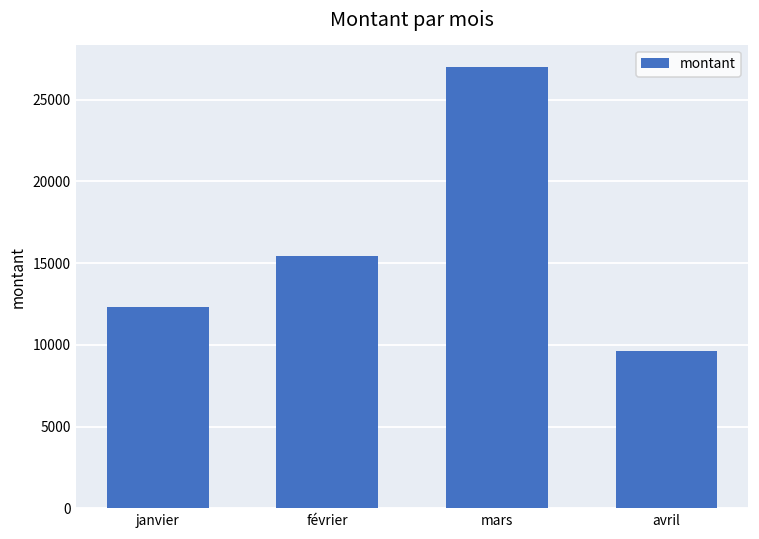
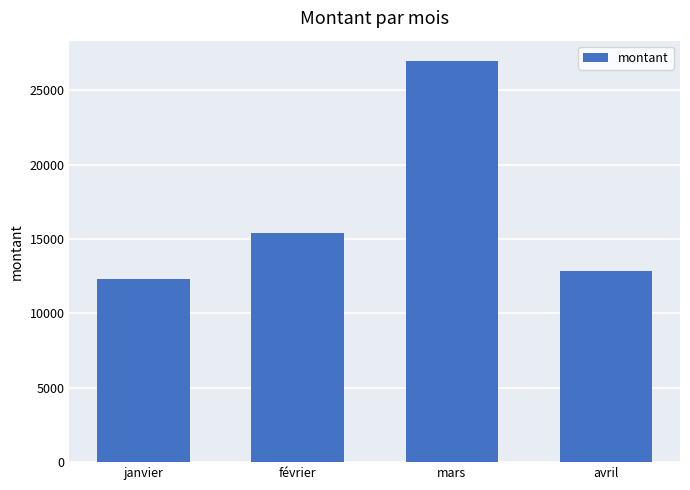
  {
    "janvier": 12300,
    "février": 15400,
    "mars": 27000,
-   "avril": 9600
+   "avril": 12900
  }
